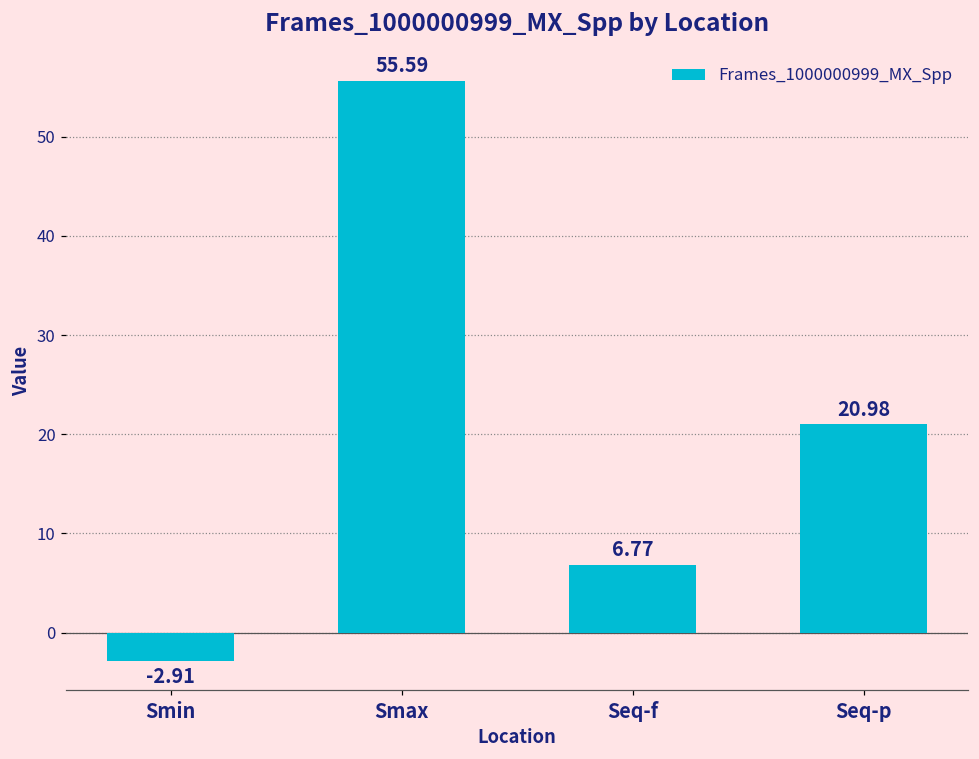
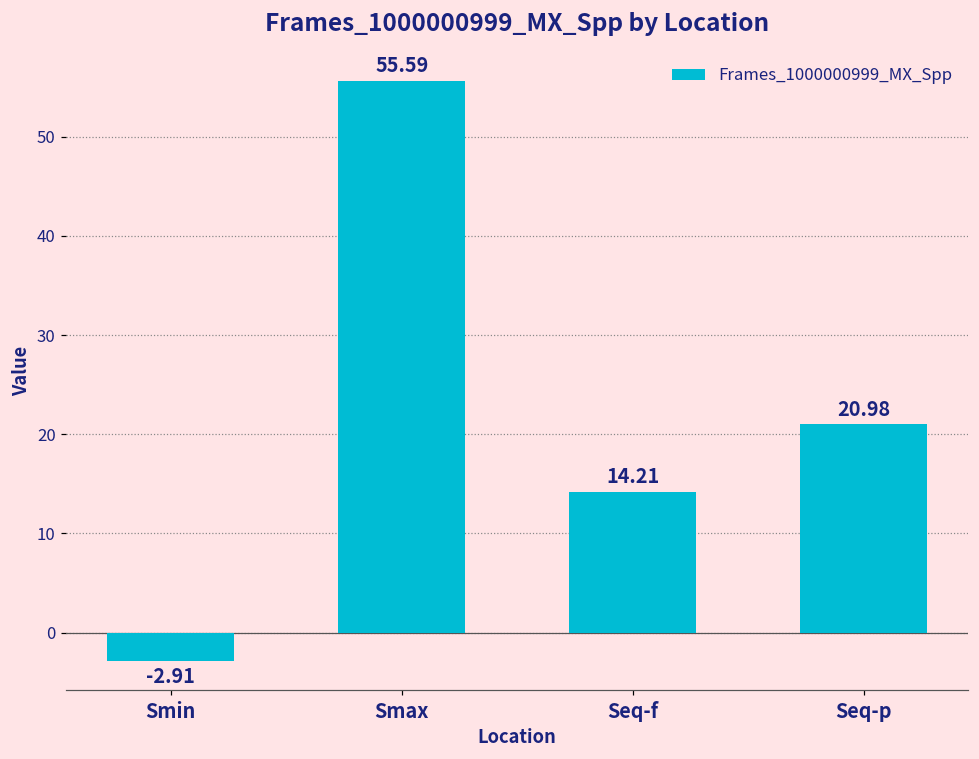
  {
    "Smin": -2.91,
    "Smax": 55.59,
-   "Seq-f": 6.77,
+   "Seq-f": 14.21,
    "Seq-p": 20.98
  }
